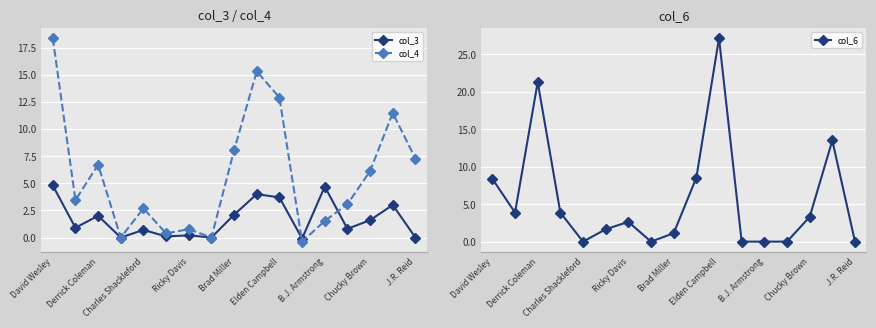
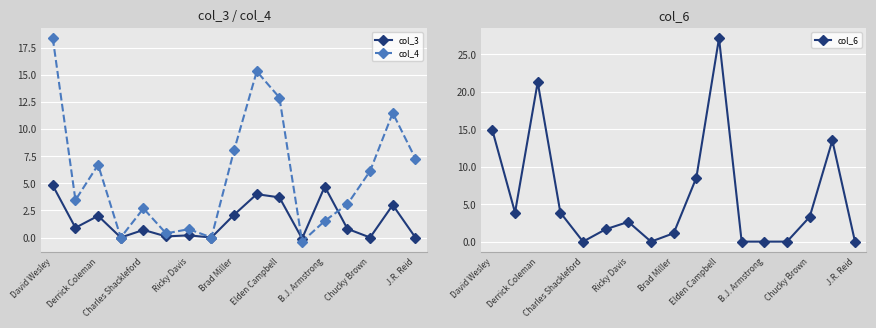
  {
    "col_3 / col_4": {
      "col_3": {
        "David Wesley": 4.8,
        "Derrick Coleman": 2.0,
        "Charles Shackleford": 0.7,
        "Ricky Davis": 0.2,
        "Brad Miller": 2.1,
        "Elden Campbell": 3.7,
        "B.J. Armstrong": 4.7,
-       "Chucky Brown": 1.6,
+       "Chucky Brown": 0.0,
        "J.R. Reid": 0.0
      },
      "col_4": {
        "David Wesley": 18.4,
        "Derrick Coleman": 6.7,
        "Charles Shackleford": 2.7,
        "Ricky Davis": 0.8,
        "Brad Miller": 8.1,
        "Elden Campbell": 12.9,
        "B.J. Armstrong": 1.5,
        "Chucky Brown": 6.1,
        "J.R. Reid": 7.3
      }
    },
    "col_6": {
-     "David Wesley": 8,
+     "David Wesley": 15,
      "Derrick Coleman": 21,
      "Charles Shackleford": 0,
      "Ricky Davis": 3,
      "Brad Miller": 1,
      "Elden Campbell": 27,
      "B.J. Armstrong": 0,
      "Chucky Brown": 3,
      "J.R. Reid": 0
    }
  }
